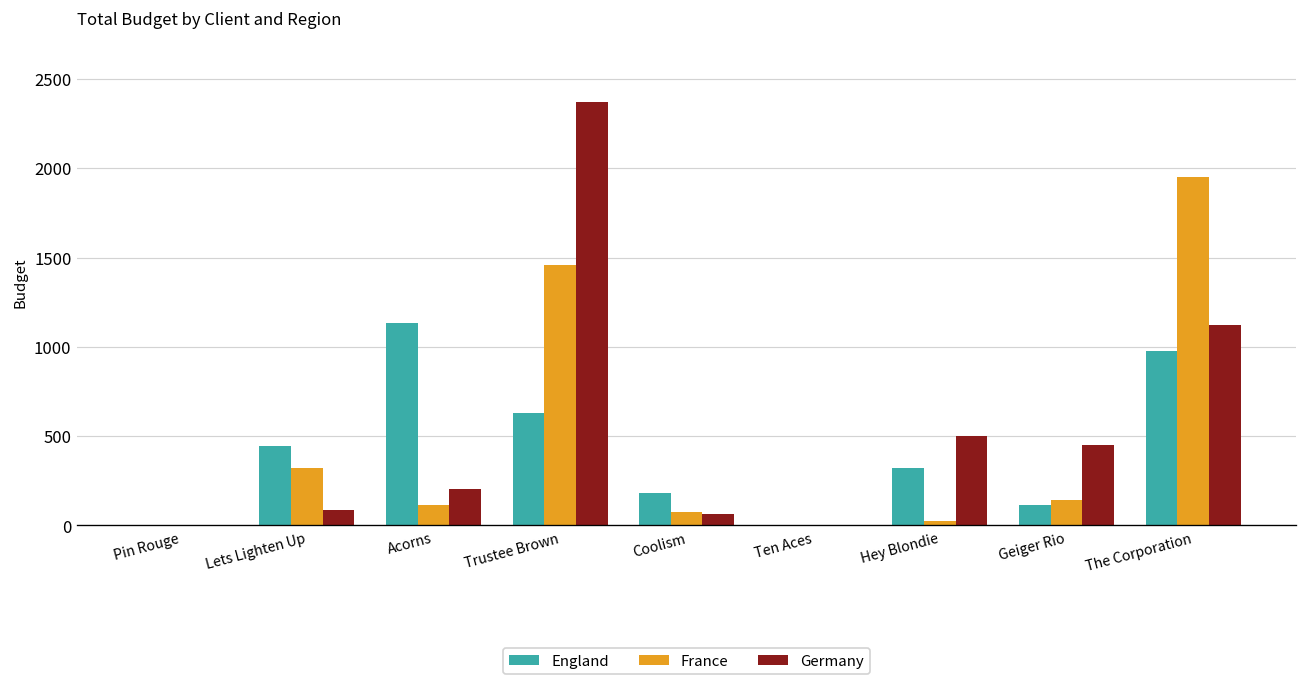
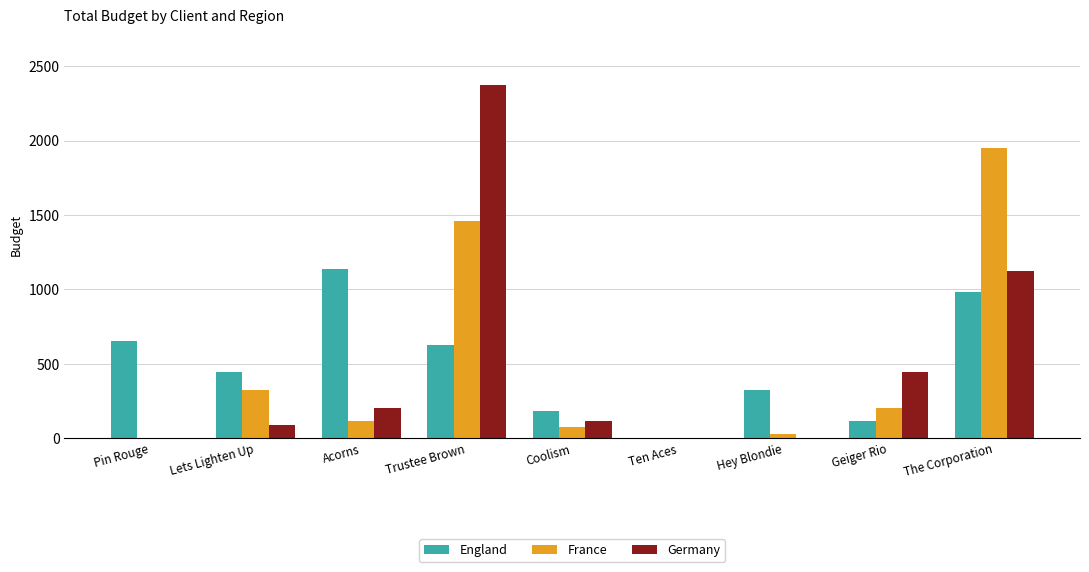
  {
    "England": {
-     "Pin Rouge": 0,
+     "Pin Rouge": 650,
      "Lets Lighten Up": 450,
      "Acorns": 1130,
      "Trustee Brown": 630,
      "Coolism": 180,
      "Hey Blondie": 320,
      "Geiger Rio": 110,
      "The Corporation": 980
    },
    "France": {
      "Lets Lighten Up": 320,
      "Acorns": 110,
      "Trustee Brown": 1460,
      "Coolism": 80,
      "Hey Blondie": 30,
-     "Geiger Rio": 140,
+     "Geiger Rio": 200,
      "The Corporation": 1950
    },
    "Germany": {
      "Lets Lighten Up": 90,
      "Acorns": 200,
      "Trustee Brown": 2370,
-     "Coolism": 60,
-     "Hey Blondie": 500,
+     "Coolism": 120,
+     "Hey Blondie": 0,
      "Geiger Rio": 450,
      "The Corporation": 1120
    }
  }
